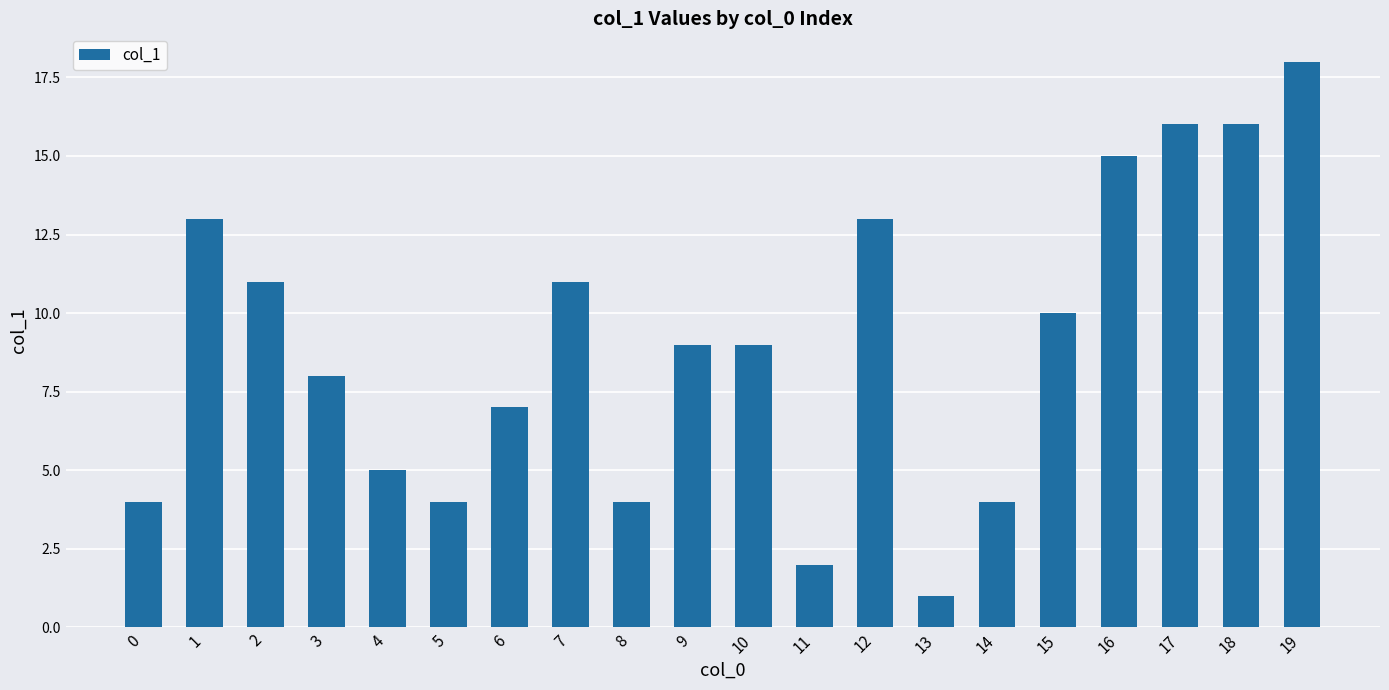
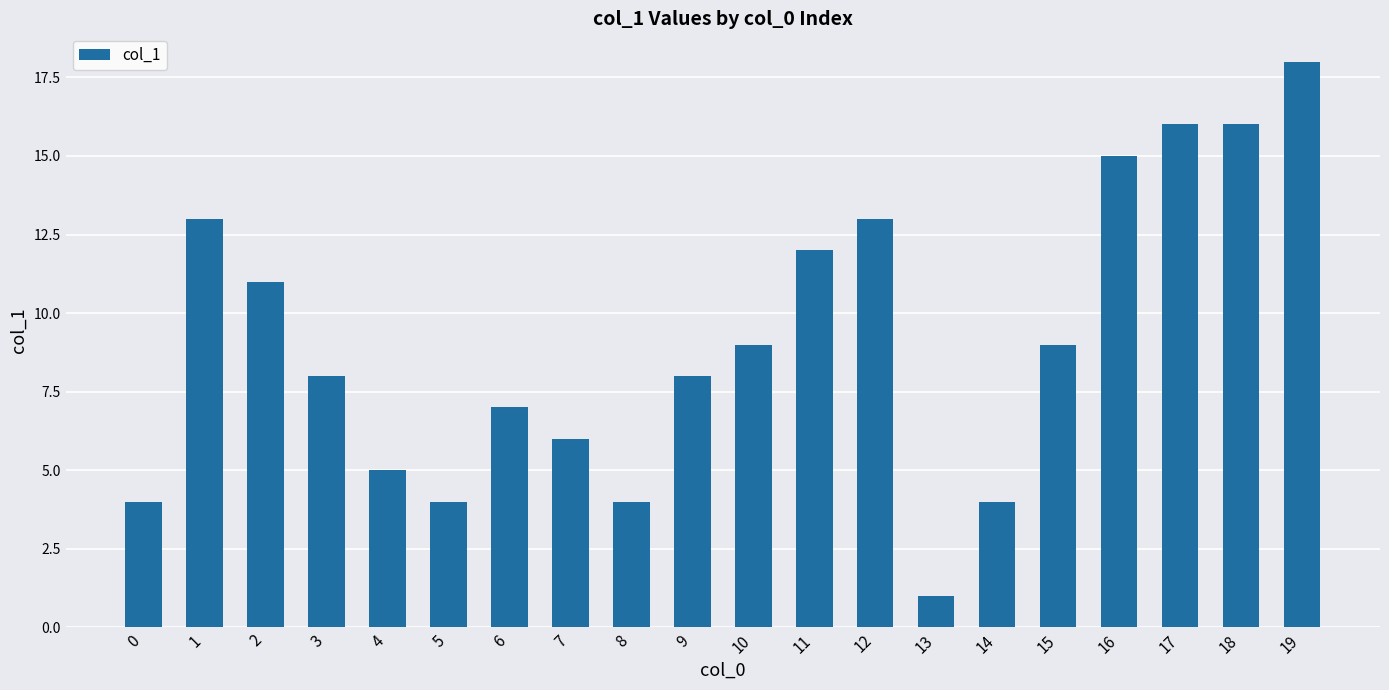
  {
    "0": 4,
    "1": 13,
    "2": 11,
    "3": 8,
    "4": 5,
    "5": 4,
    "6": 7,
-   "7": 11,
+   "7": 6,
    "8": 4,
-   "9": 9,
+   "9": 8,
    "10": 9,
-   "11": 2,
+   "11": 12,
    "12": 13,
    "13": 1,
    "14": 4,
-   "15": 10,
+   "15": 9,
    "16": 15,
    "17": 16,
    "18": 16,
    "19": 18
  }
